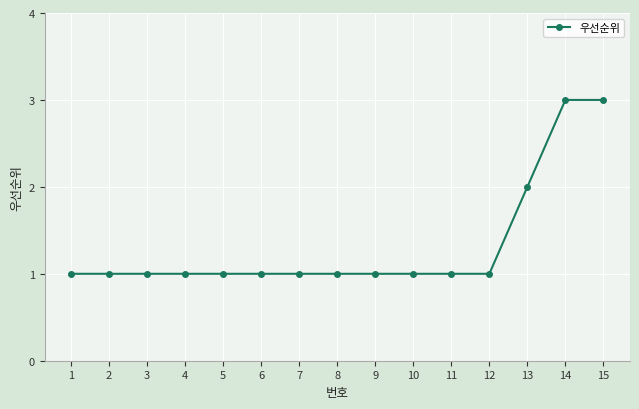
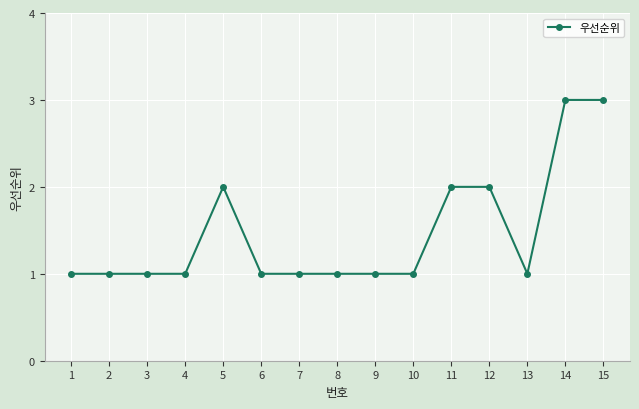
  {
    "1": 1,
    "2": 1,
    "3": 1,
    "4": 1,
-   "5": 1,
+   "5": 2,
    "6": 1,
    "7": 1,
    "8": 1,
    "9": 1,
    "10": 1,
-   "11": 1,
-   "12": 1,
-   "13": 2,
+   "11": 2,
+   "12": 2,
+   "13": 1,
    "14": 3,
    "15": 3
  }
